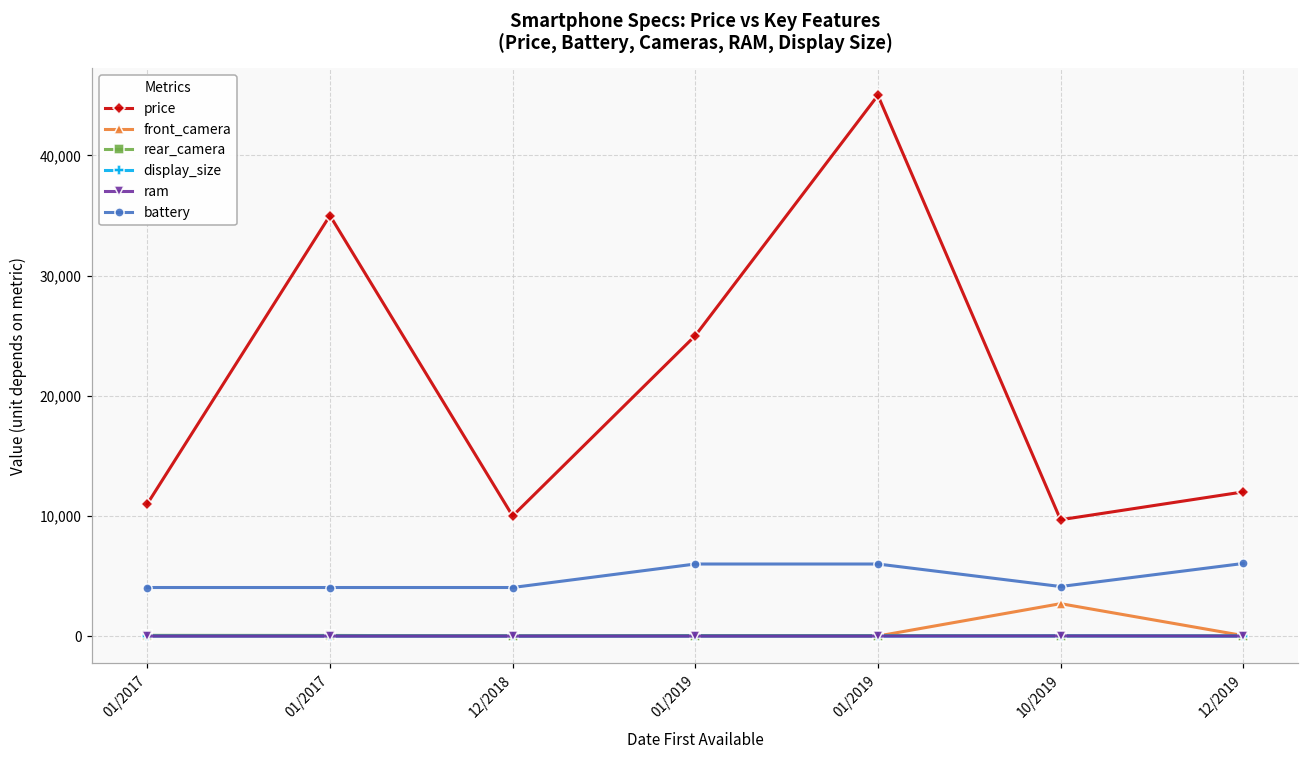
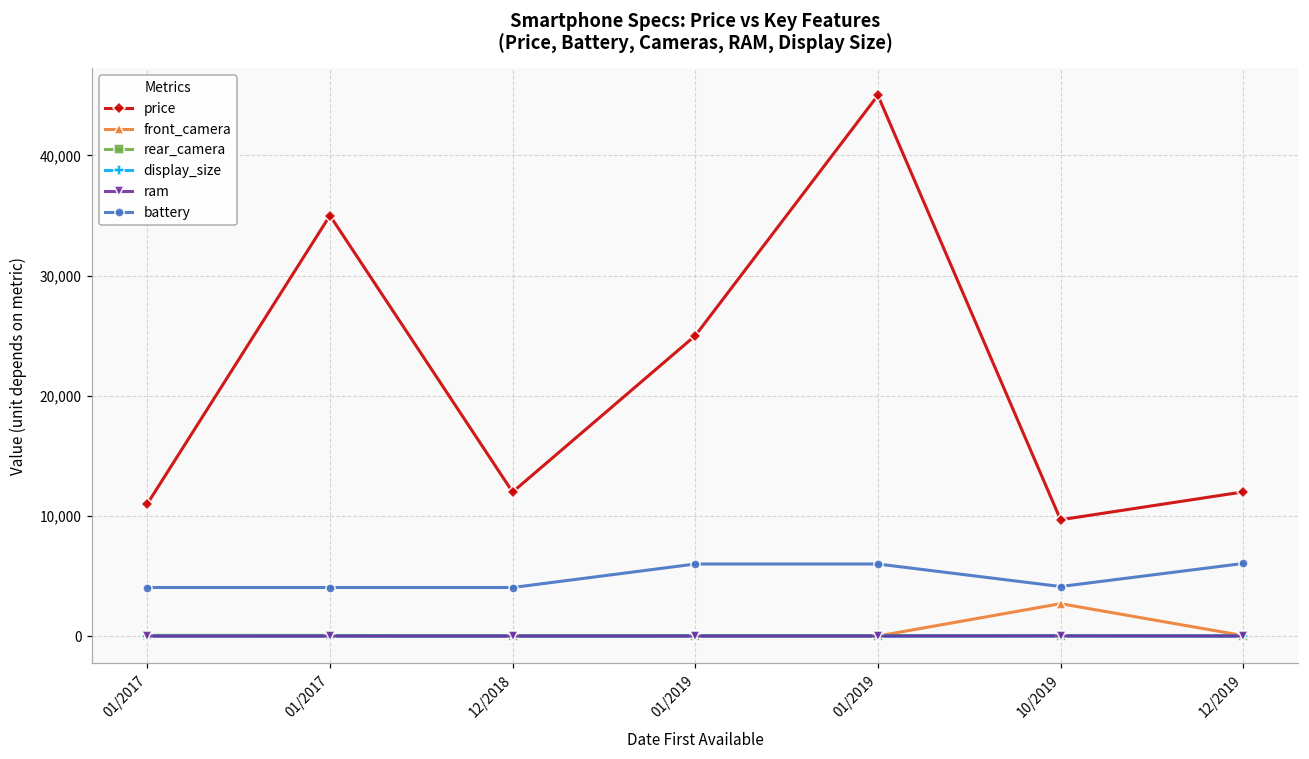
  {
    "price": {
-     "12/2018": "10,000",
+     "12/2018": "12,000",
      "10/2019": "9,700",
      "12/2019": "12,000"
    },
    "front_camera": {
      "10/2019": "2,700"
    },
    "ram": {
      "10/2019": "0"
    },
    "battery": {
      "12/2018": "4,000",
      "10/2019": "4,100",
      "12/2019": "6,000"
    }
  }
